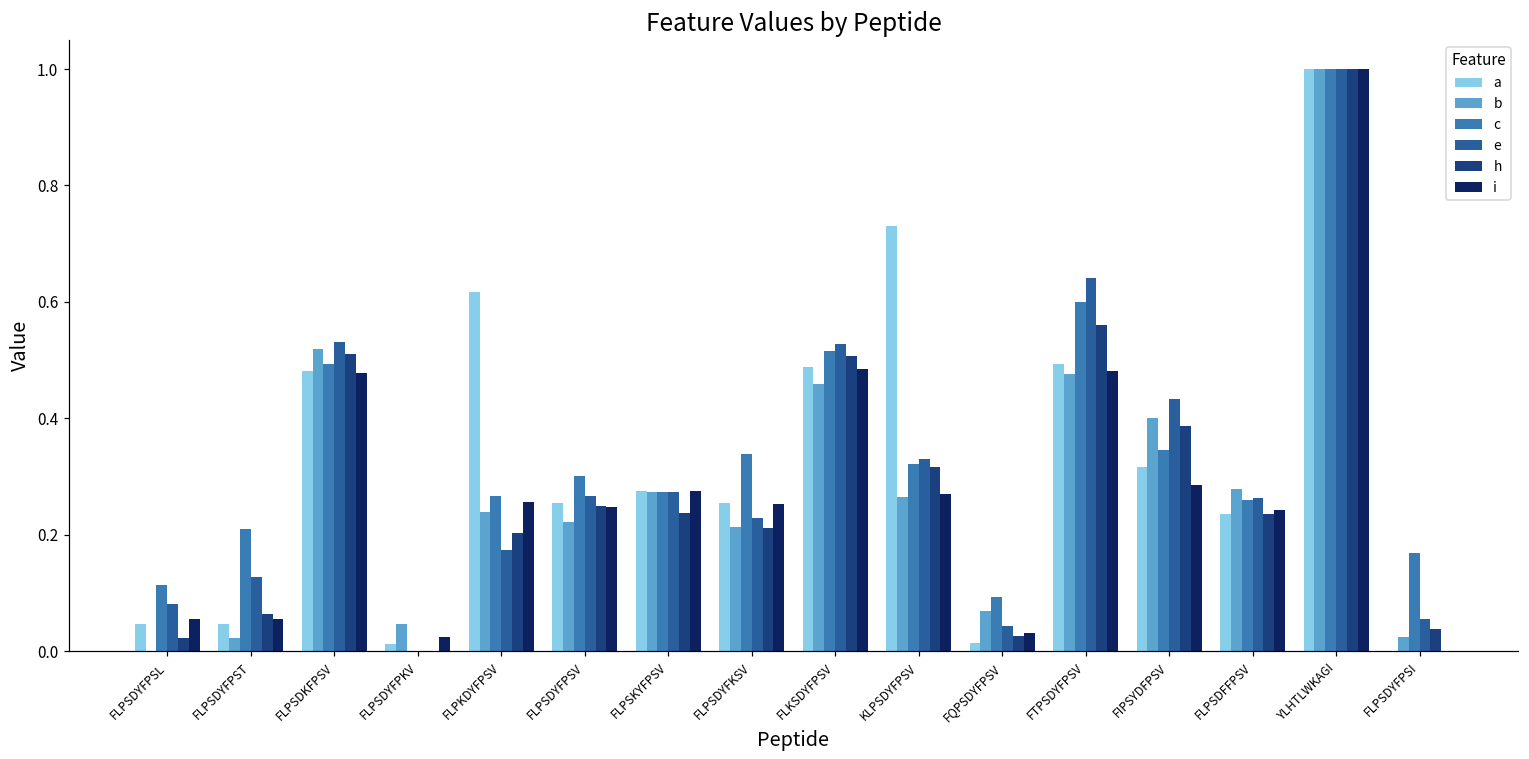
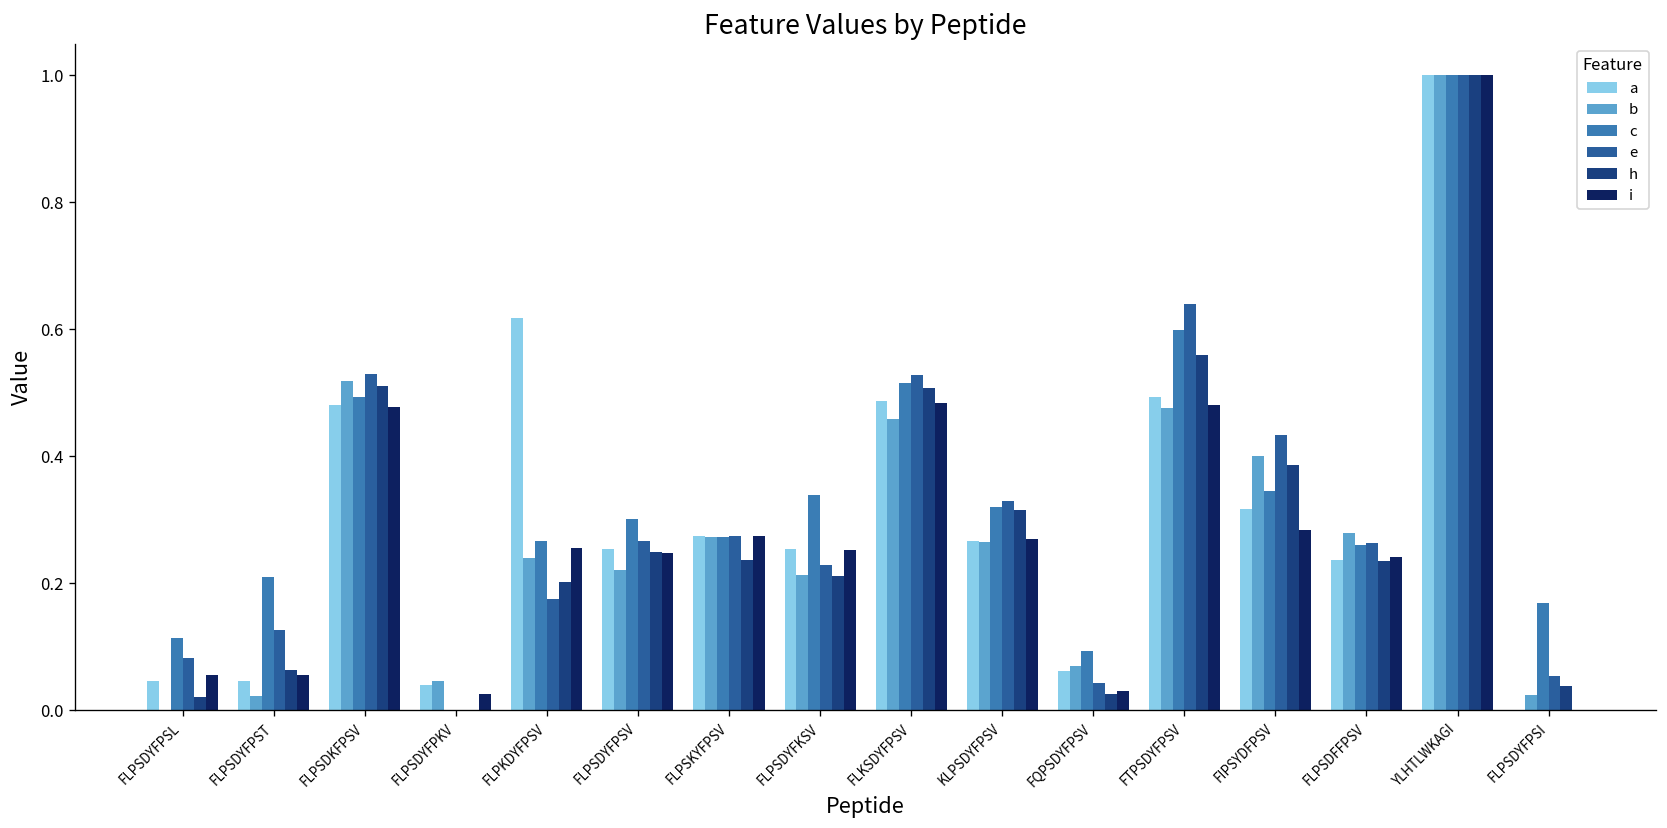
  {
    "a": {
      "FLPSDYFPSL": 0.05,
      "FLPSDYFPST": 0.05,
      "FLPSDKFPSV": 0.48,
-     "FLPSDYFPKV": 0.01,
+     "FLPSDYFPKV": 0.04,
      "FLPKDYFPSV": 0.62,
      "FLPSDYFPSV": 0.25,
      "FLPSKYFPSV": 0.27,
      "FLPSDYFKSV": 0.25,
      "FLKSDYFPSV": 0.49,
-     "KLPSDYFPSV": 0.73,
-     "FQPSDYFPSV": 0.01,
+     "KLPSDYFPSV": 0.27,
+     "FQPSDYFPSV": 0.06,
      "FTPSDYFPSV": 0.49,
      "FIPSYDFPSV": 0.32,
      "FLPSDFFPSV": 0.24,
      "YLHTLWKAGI": 1.00,
      "FLPSDYFPSI": 0.00
    }
  }
